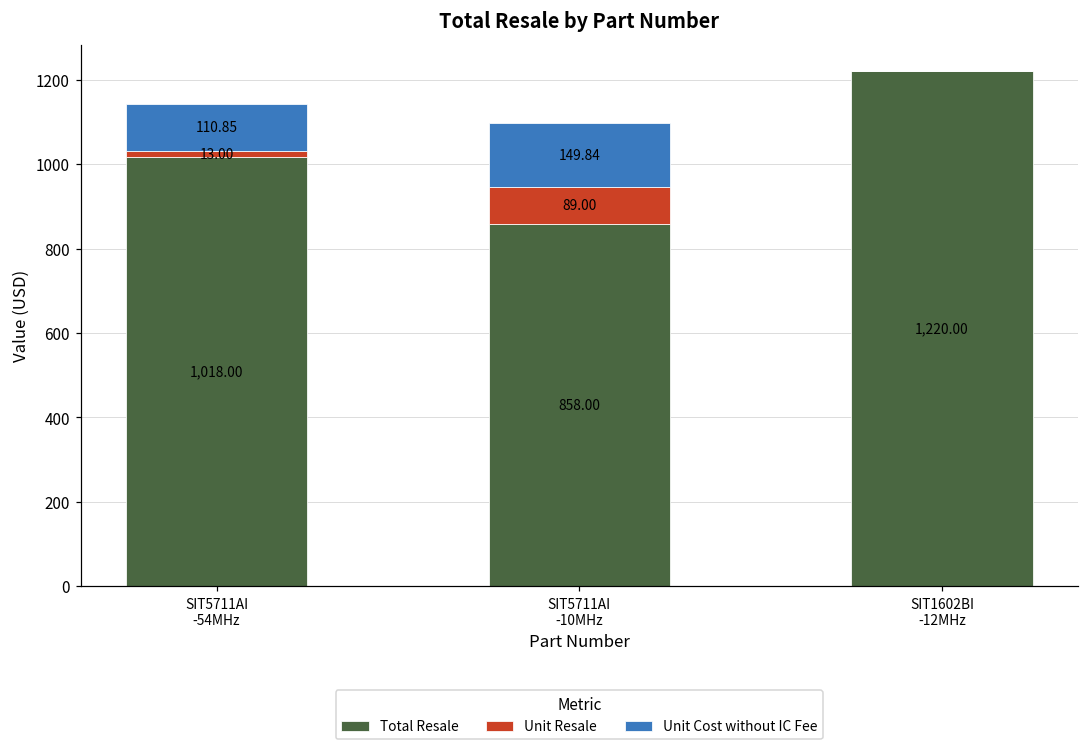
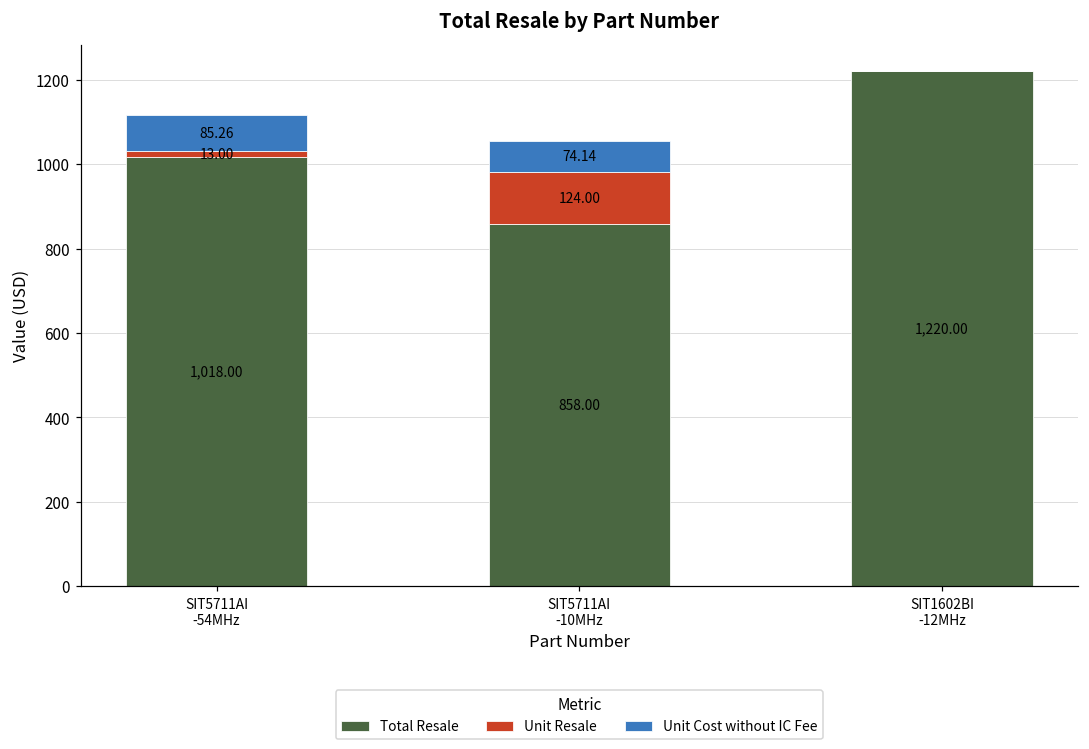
  {
    "Total Resale": {
      "SIT5711AI -54MHz": "1,018.00",
      "SIT5711AI -10MHz": "858.00",
      "SIT1602BI -12MHz": "1,220.00"
    },
    "Unit Resale": {
      "SIT5711AI -54MHz": "13.00",
-     "SIT5711AI -10MHz": "89.00"
+     "SIT5711AI -10MHz": "124.00"
    },
    "Unit Cost without IC Fee": {
-     "SIT5711AI -54MHz": "110.85",
-     "SIT5711AI -10MHz": "149.84"
+     "SIT5711AI -54MHz": "85.26",
+     "SIT5711AI -10MHz": "74.14"
    }
  }
